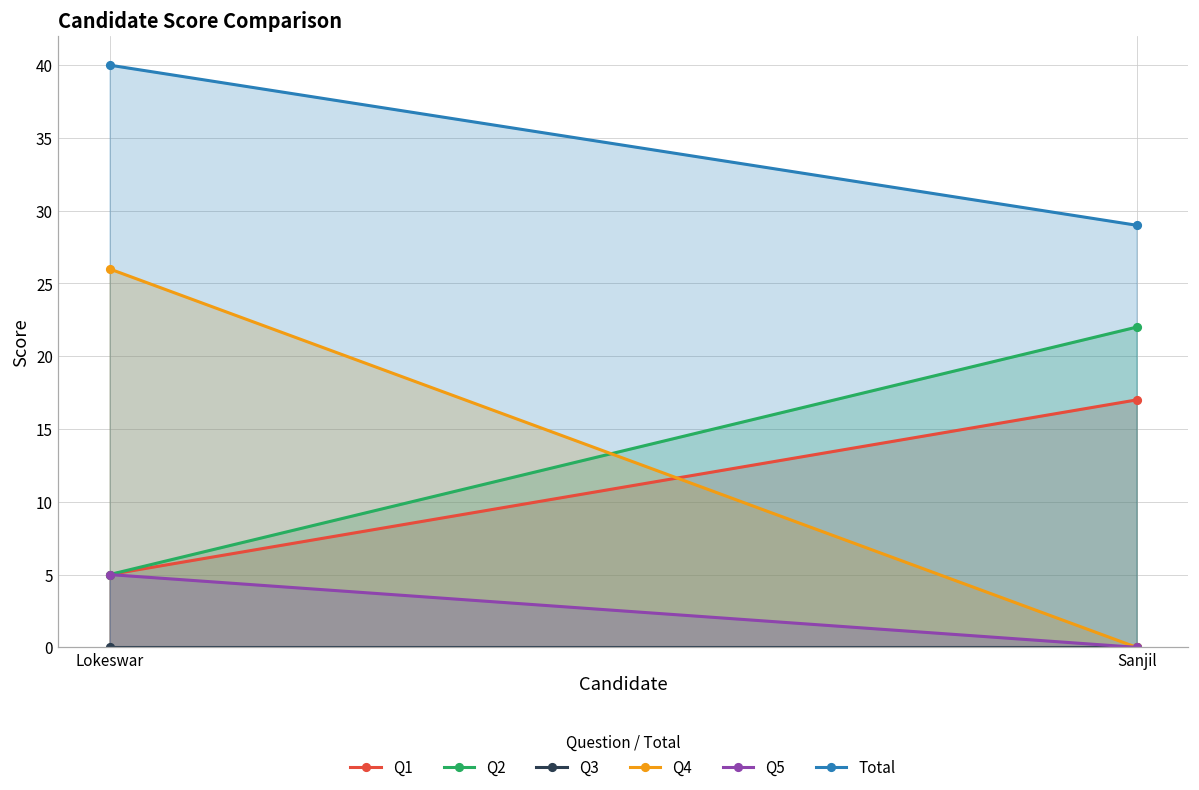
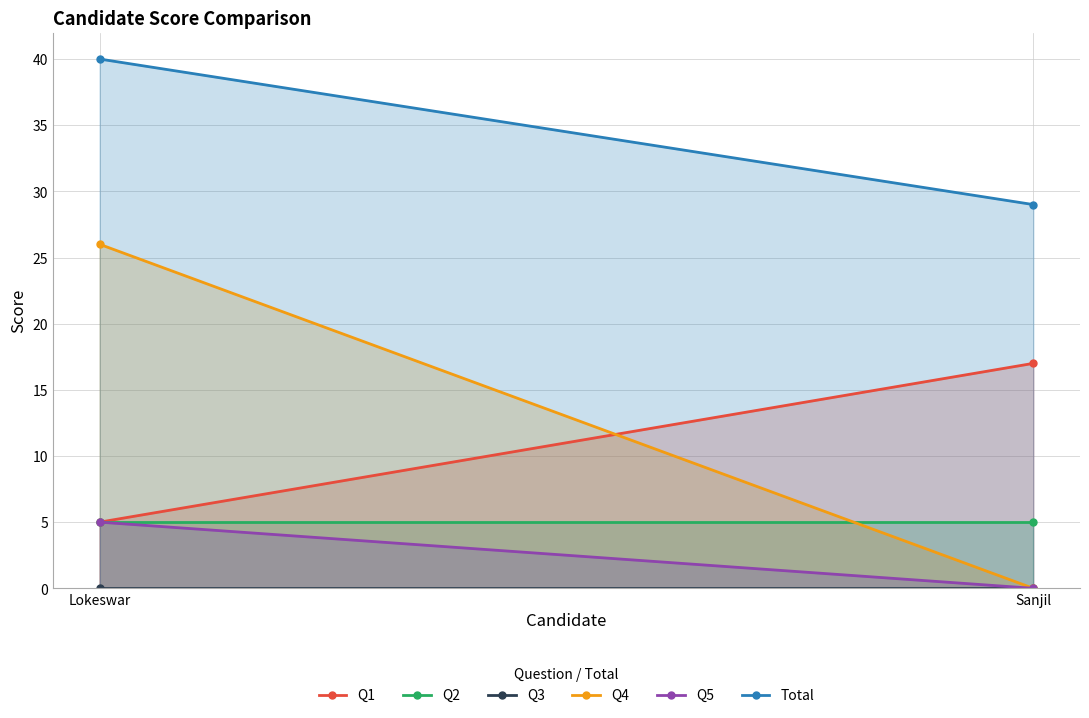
  {
    "Q1": {
      "Sanjil": 17
    },
    "Q2": {
-     "Sanjil": 22
+     "Sanjil": 5
    },
    "Q3": {
      "Lokeswar": 0
    },
    "Q4": {
      "Lokeswar": 26
    },
    "Total": {
      "Lokeswar": 40,
      "Sanjil": 29
    }
  }
